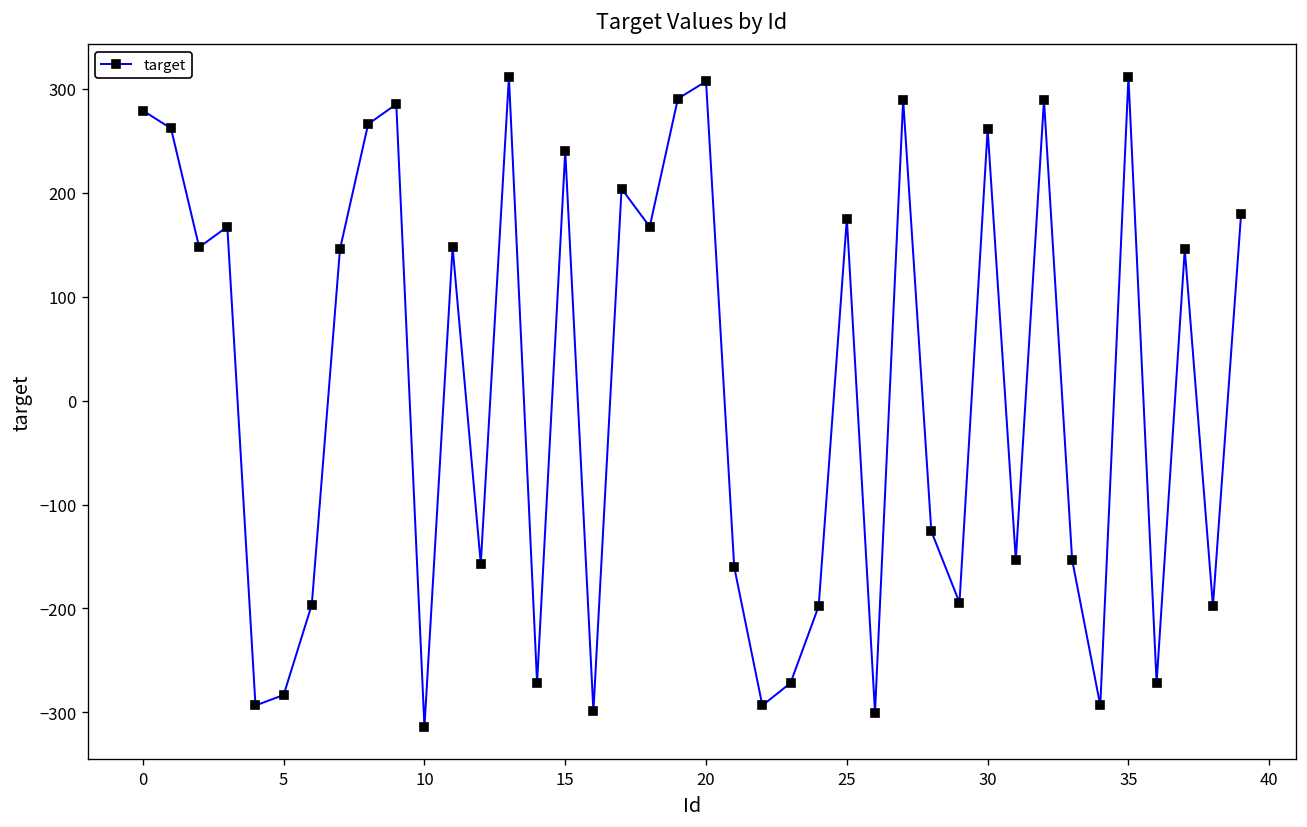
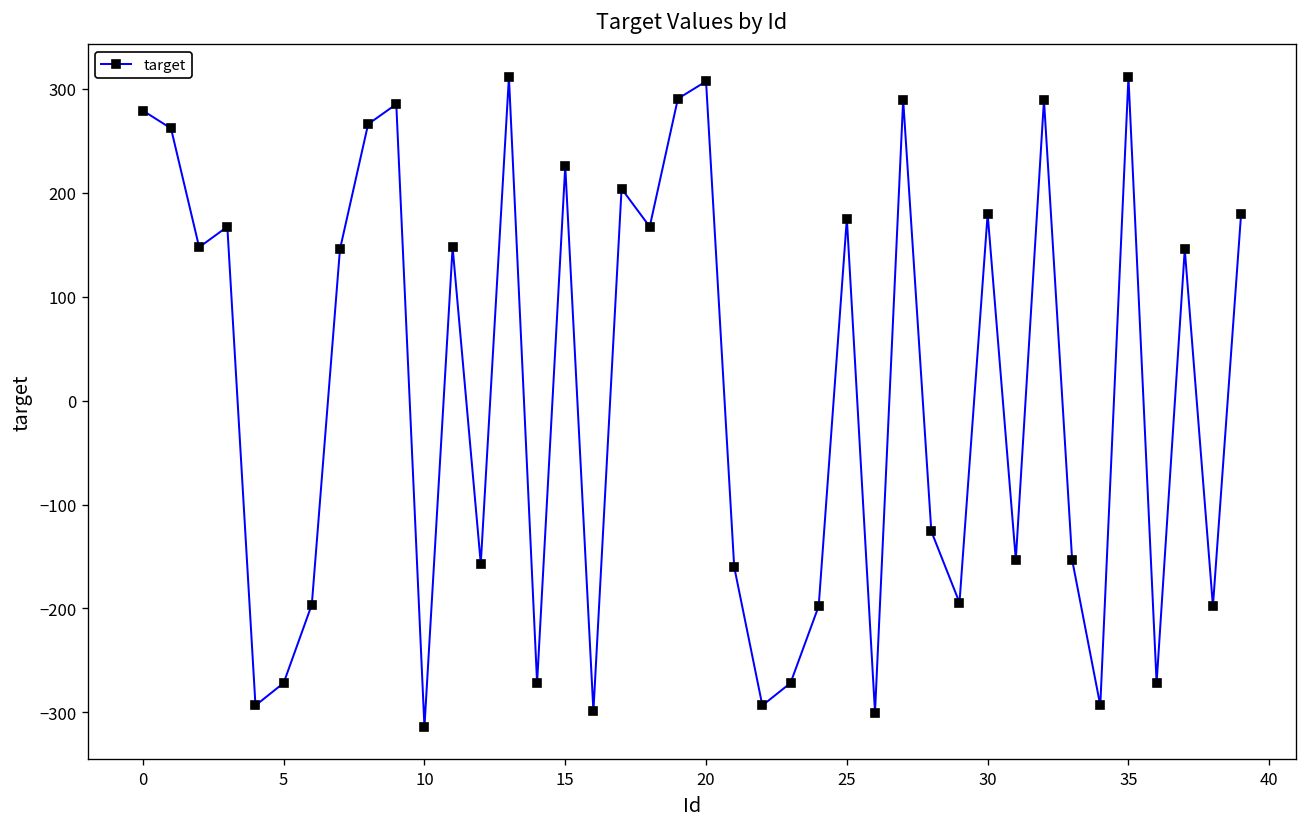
  {
    "0": 280,
-   "5": -280,
+   "5": -270,
    "10": -310,
-   "15": 240,
+   "15": 230,
    "20": 310,
    "25": 180,
-   "30": 260,
+   "30": 180,
    "35": 310
  }
